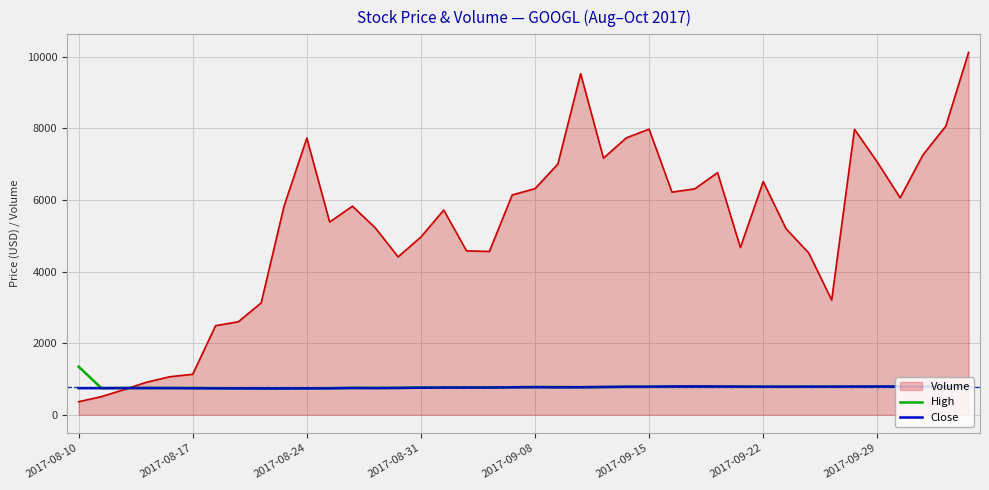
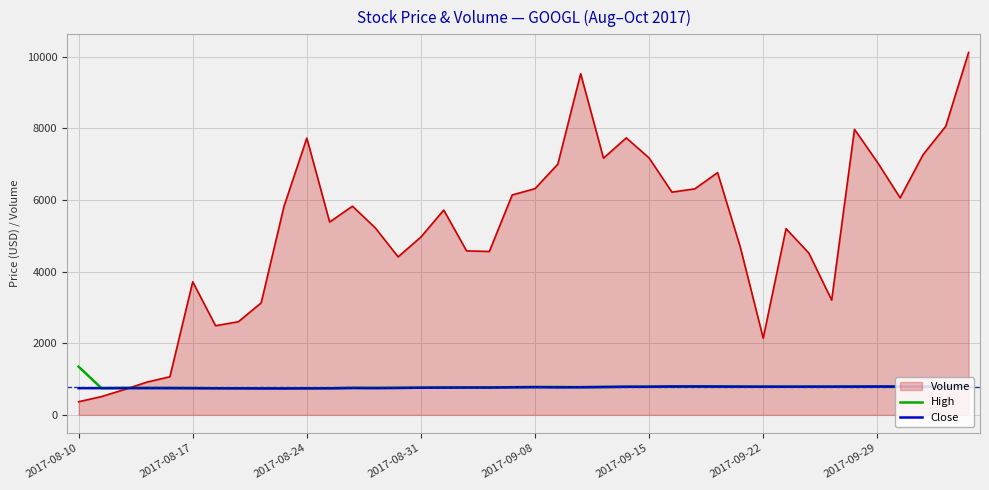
  {
    "Volume": {
      "2017-08-10": 400,
-     "2017-08-17": 1100,
+     "2017-08-17": 3700,
      "2017-08-24": 7700,
      "2017-08-31": 5000,
      "2017-09-08": 6300,
-     "2017-09-15": 8000,
-     "2017-09-22": 6500,
+     "2017-09-15": 7200,
+     "2017-09-22": 2100,
      "2017-09-29": 7100
    },
    "High": {
      "2017-08-10": 1300
    },
    "Close": {
      "2017-08-10": 700
    }
  }
